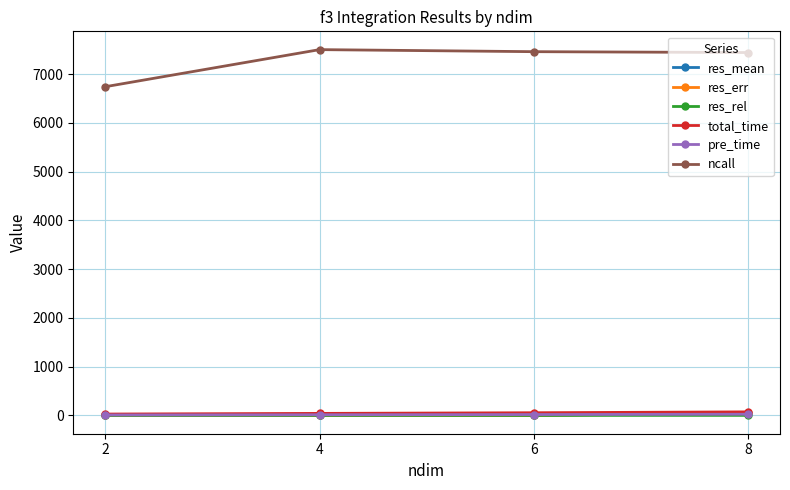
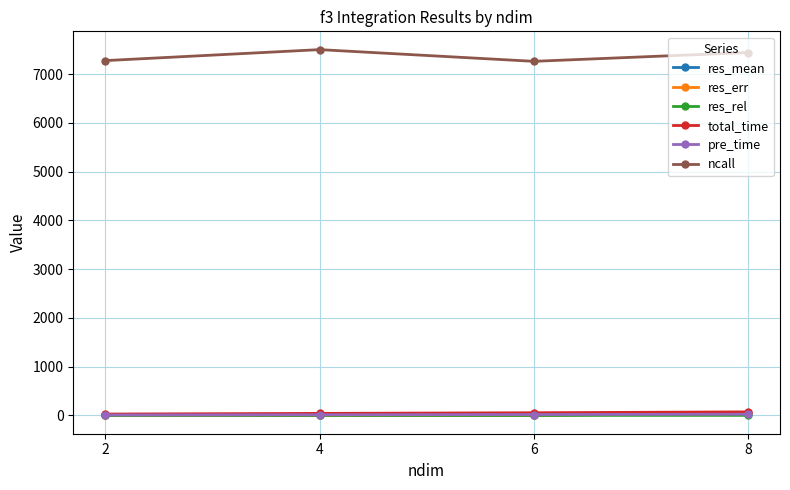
  {
    "ncall": {
-     "2": 6700,
+     "2": 7300,
      "4": 7500,
-     "6": 7500
+     "6": 7300
    }
  }
